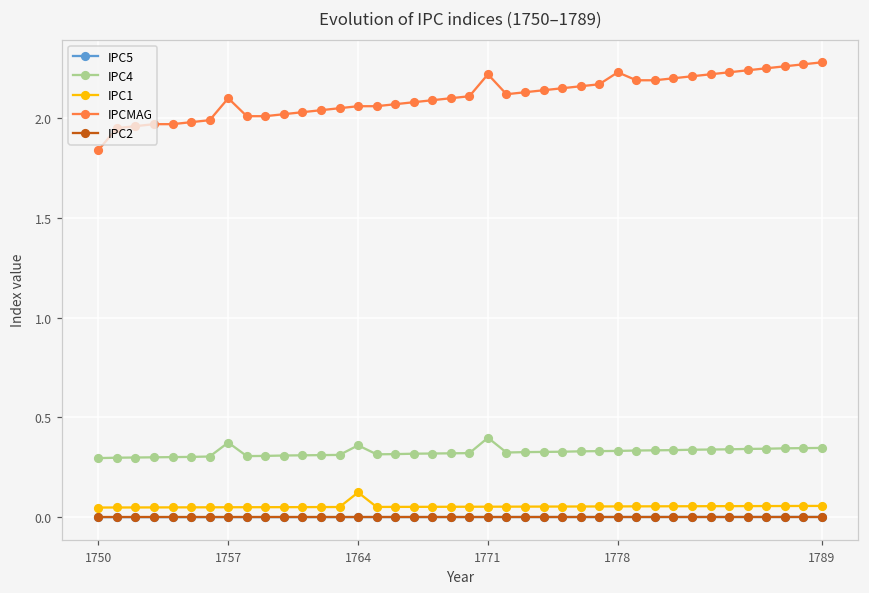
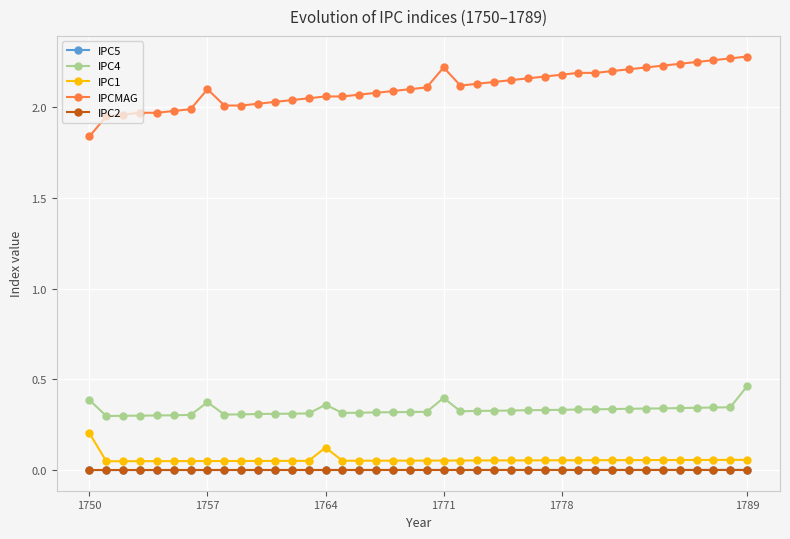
  {
    "IPC2": {
      "1750": 0.00,
      "1757": 0.00,
      "1764": 0.00,
      "1771": 0.00,
      "1778": 0.00,
      "1789": 0.00
    },
    "IPC4": {
-     "1750": 0.30,
+     "1750": 0.39,
      "1757": 0.37,
      "1764": 0.36,
      "1771": 0.40,
      "1778": 0.33,
-     "1789": 0.35
+     "1789": 0.46
    },
    "IPC1": {
-     "1750": 0.05,
+     "1750": 0.20,
      "1757": 0.05,
      "1764": 0.12,
      "1771": 0.05,
      "1778": 0.05,
      "1789": 0.06
    },
    "IPCMAG": {
      "1750": 1.84,
      "1757": 2.10,
      "1764": 2.06,
      "1771": 2.22,
-     "1778": 2.23,
+     "1778": 2.18,
      "1789": 2.28
    }
  }
